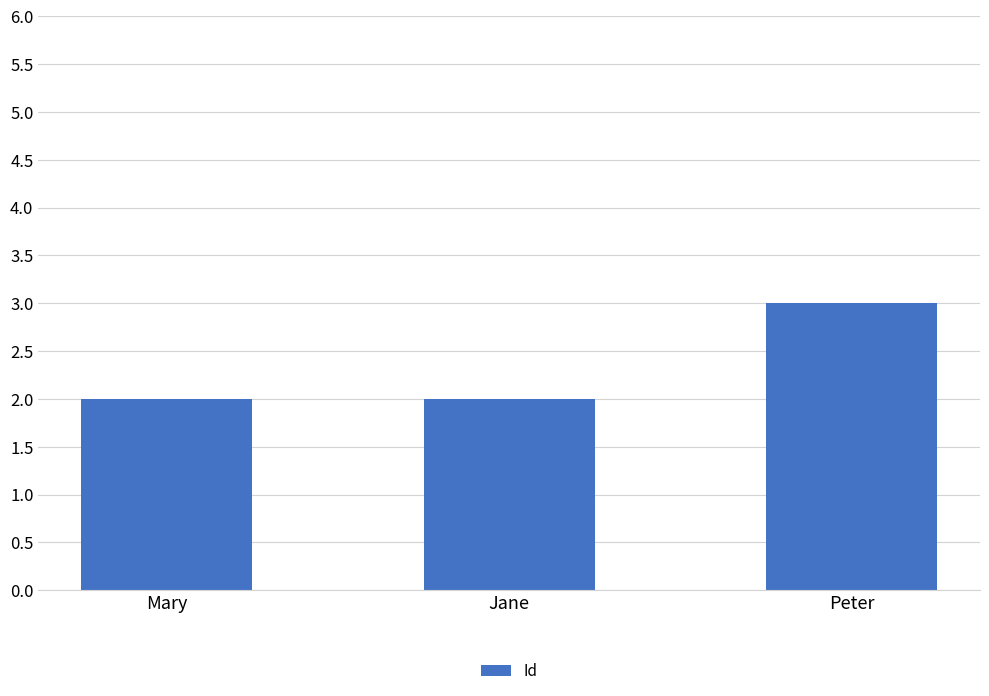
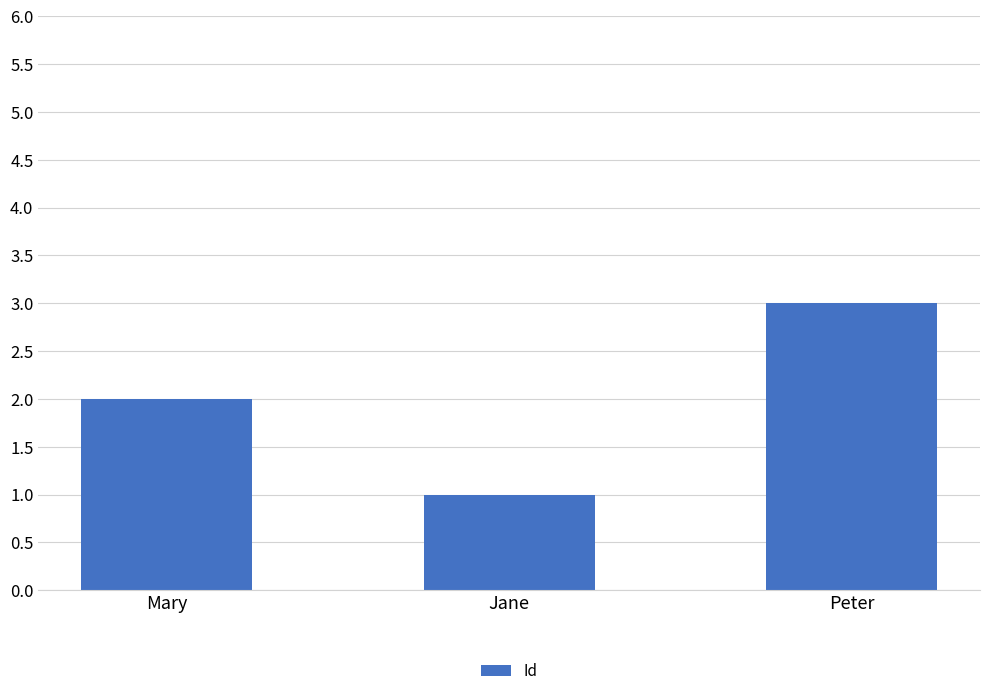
  {
    "Mary": 2,
-   "Jane": 2,
+   "Jane": 1,
    "Peter": 3
  }
